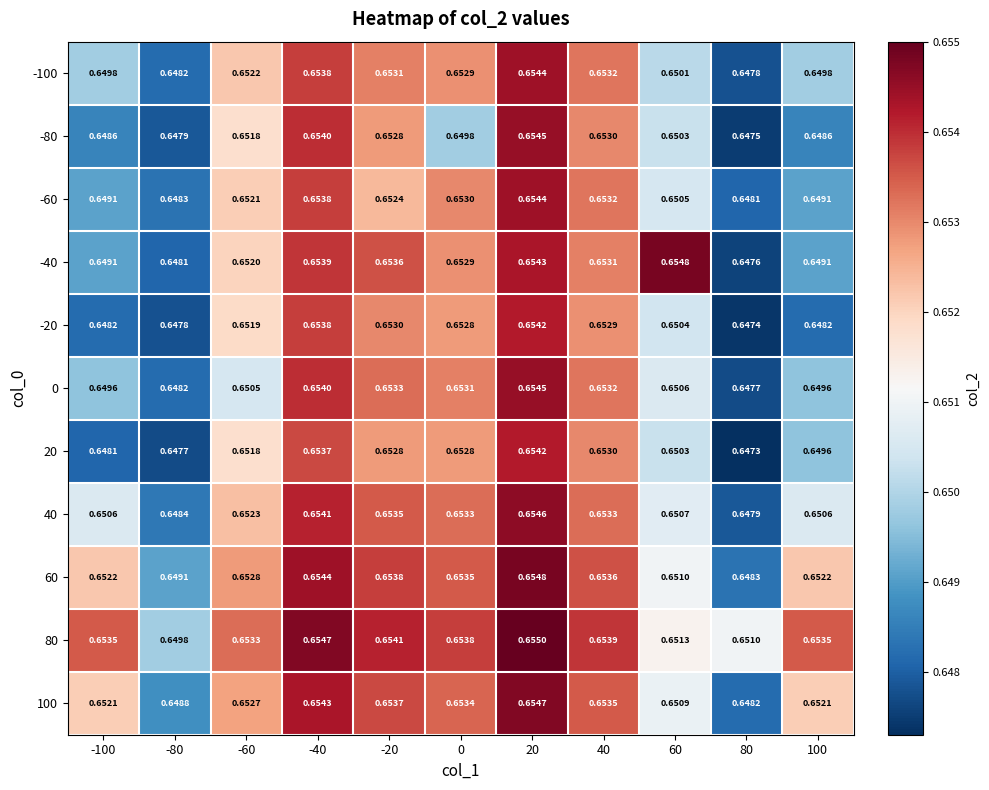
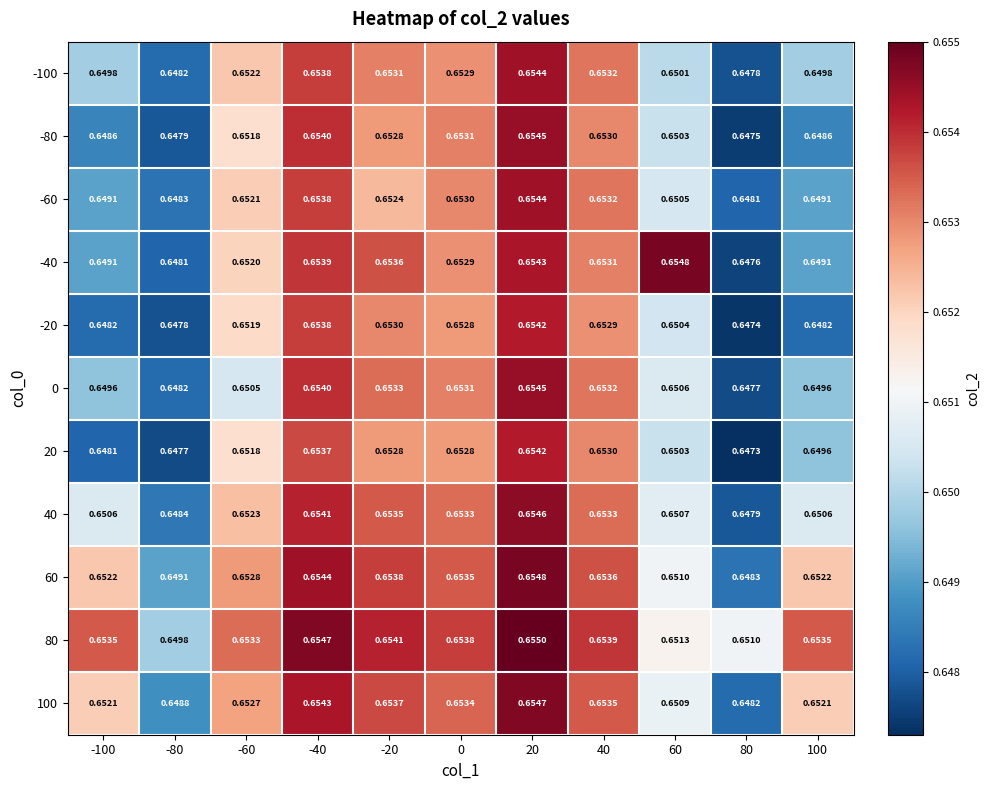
  {
    "-100": {
      "-100": 0.6498,
      "-80": 0.6482,
      "-60": 0.6522,
      "-40": 0.6538,
      "-20": 0.6531,
      "0": 0.6529,
      "20": 0.6544,
      "40": 0.6532,
      "60": 0.6501,
      "80": 0.6478,
      "100": 0.6498
    },
    "-80": {
      "-100": 0.6486,
      "-80": 0.6479,
      "-60": 0.6518,
      "-40": 0.6540,
      "-20": 0.6528,
-     "0": 0.6498,
+     "0": 0.6531,
      "20": 0.6545,
      "40": 0.6530,
      "60": 0.6503,
      "80": 0.6475,
      "100": 0.6486
    },
    "-60": {
      "-100": 0.6491,
      "-80": 0.6483,
      "-60": 0.6521,
      "-40": 0.6538,
      "-20": 0.6524,
      "0": 0.6530,
      "20": 0.6544,
      "40": 0.6532,
      "60": 0.6505,
      "80": 0.6481,
      "100": 0.6491
    },
    "-40": {
      "-100": 0.6491,
      "-80": 0.6481,
      "-60": 0.6520,
      "-40": 0.6539,
      "-20": 0.6536,
      "0": 0.6529,
      "20": 0.6543,
      "40": 0.6531,
      "60": 0.6548,
      "80": 0.6476,
      "100": 0.6491
    },
    "-20": {
      "-100": 0.6482,
      "-80": 0.6478,
      "-60": 0.6519,
      "-40": 0.6538,
      "-20": 0.6530,
      "0": 0.6528,
      "20": 0.6542,
      "40": 0.6529,
      "60": 0.6504,
      "80": 0.6474,
      "100": 0.6482
    },
    "0": {
      "-100": 0.6496,
      "-80": 0.6482,
      "-60": 0.6505,
      "-40": 0.6540,
      "-20": 0.6533,
      "0": 0.6531,
      "20": 0.6545,
      "40": 0.6532,
      "60": 0.6506,
      "80": 0.6477,
      "100": 0.6496
    },
    "20": {
      "-100": 0.6481,
      "-80": 0.6477,
      "-60": 0.6518,
      "-40": 0.6537,
      "-20": 0.6528,
      "0": 0.6528,
      "20": 0.6542,
      "40": 0.6530,
      "60": 0.6503,
      "80": 0.6473,
      "100": 0.6496
    },
    "40": {
      "-100": 0.6506,
      "-80": 0.6484,
      "-60": 0.6523,
      "-40": 0.6541,
      "-20": 0.6535,
      "0": 0.6533,
      "20": 0.6546,
      "40": 0.6533,
      "60": 0.6507,
      "80": 0.6479,
      "100": 0.6506
    },
    "60": {
      "-100": 0.6522,
      "-80": 0.6491,
      "-60": 0.6528,
      "-40": 0.6544,
      "-20": 0.6538,
      "0": 0.6535,
      "20": 0.6548,
      "40": 0.6536,
      "60": 0.6510,
      "80": 0.6483,
      "100": 0.6522
    },
    "80": {
      "-100": 0.6535,
      "-80": 0.6498,
      "-60": 0.6533,
      "-40": 0.6547,
      "-20": 0.6541,
      "0": 0.6538,
      "20": 0.6550,
      "40": 0.6539,
      "60": 0.6513,
      "80": 0.6510,
      "100": 0.6535
    },
    "100": {
      "-100": 0.6521,
      "-80": 0.6488,
      "-60": 0.6527,
      "-40": 0.6543,
      "-20": 0.6537,
      "0": 0.6534,
      "20": 0.6547,
      "40": 0.6535,
      "60": 0.6509,
      "80": 0.6482,
      "100": 0.6521
    }
  }
